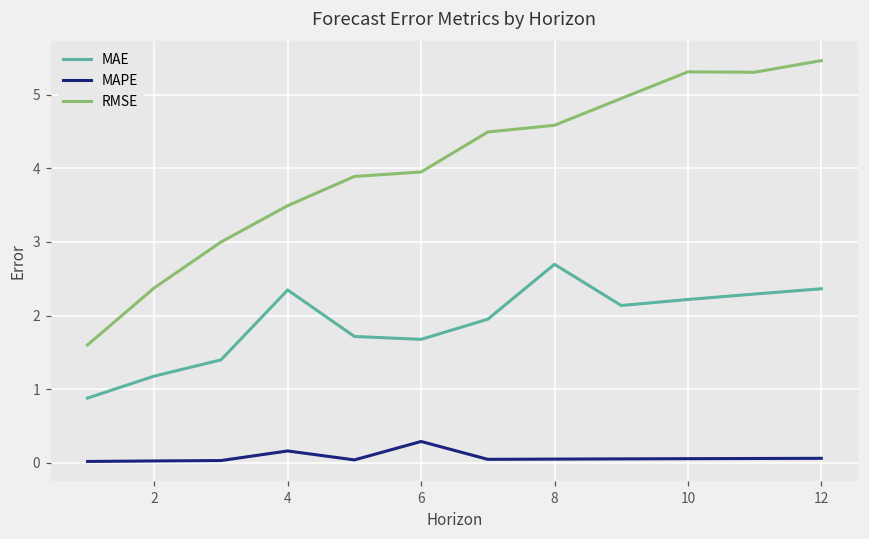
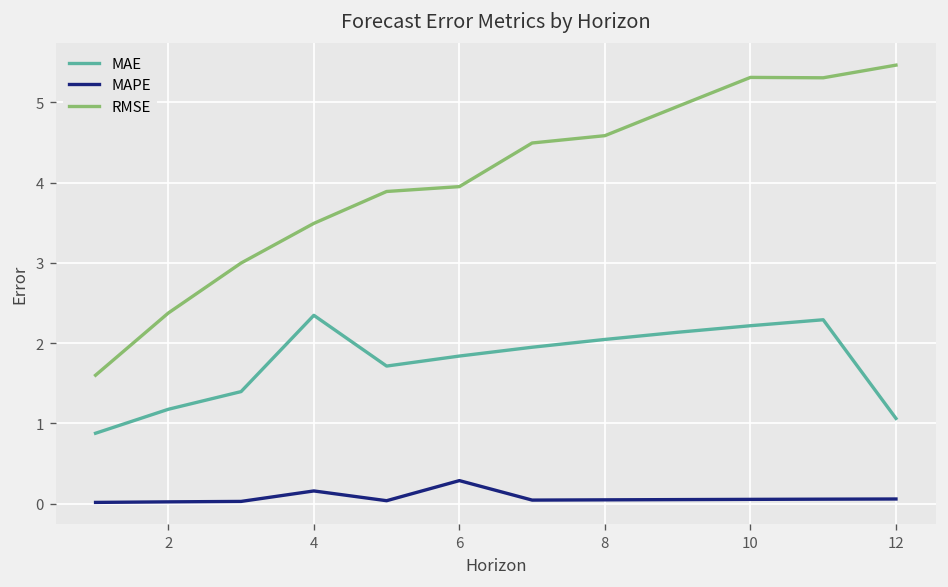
  {
    "MAE": {
      "2": 1.2,
      "4": 2.3,
-     "6": 1.7,
-     "8": 2.7,
+     "6": 1.8,
+     "8": 2.0,
      "10": 2.2,
-     "12": 2.4
+     "12": 1.1
    },
    "MAPE": {
      "2": 0.0,
      "4": 0.2,
      "6": 0.3,
      "8": 0.0,
      "10": 0.1,
      "12": 0.1
    },
    "RMSE": {
      "2": 2.4,
      "4": 3.5,
      "6": 4.0,
      "8": 4.6,
      "10": 5.3,
      "12": 5.5
    }
  }
